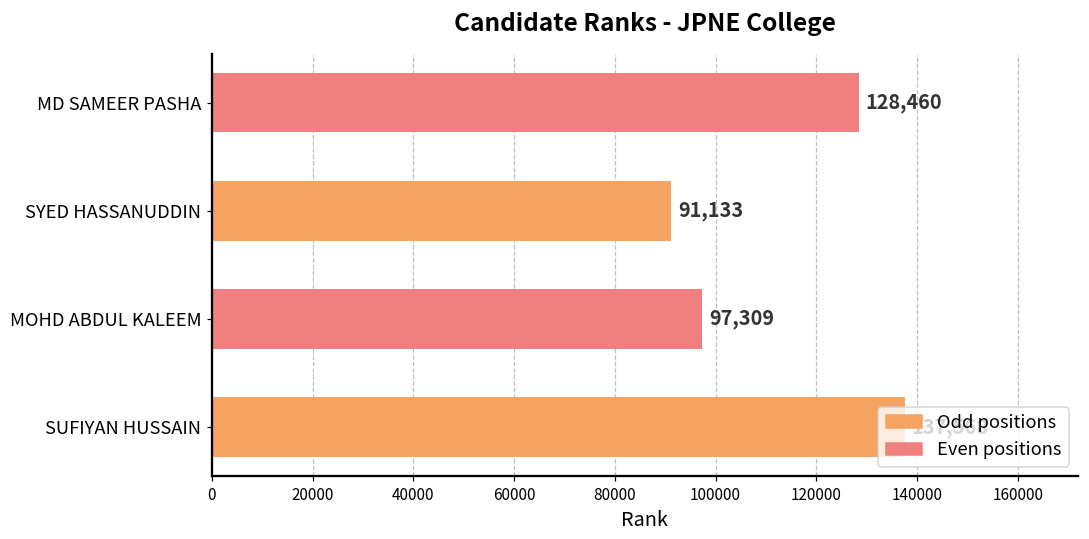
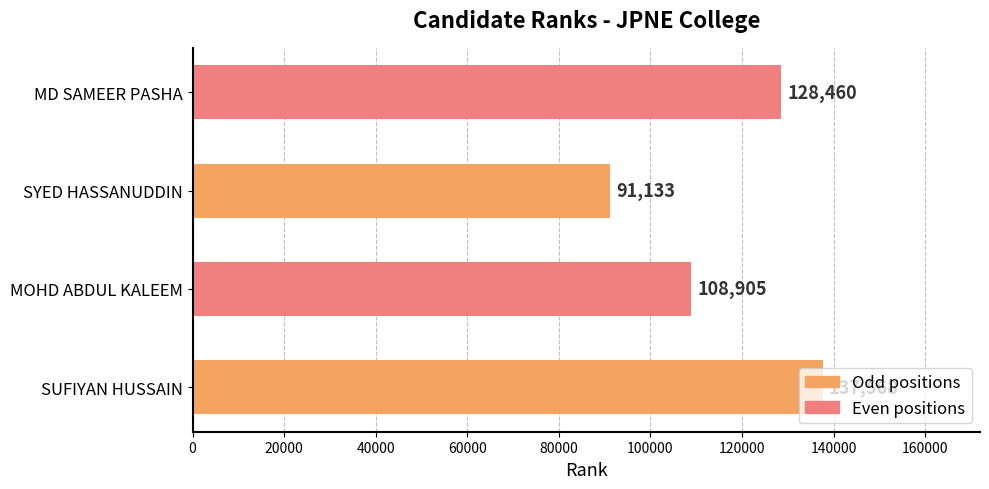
  {
    "MD SAMEER PASHA": "128,460",
    "SYED HASSANUDDIN": "91,133",
-   "MOHD ABDUL KALEEM": "97,309"
+   "MOHD ABDUL KALEEM": "108,905"
  }
